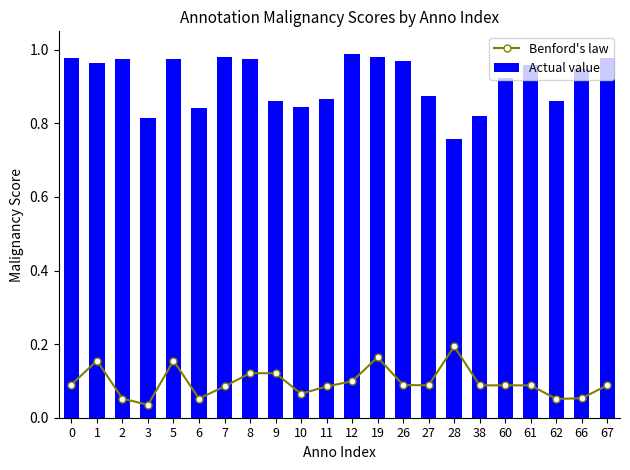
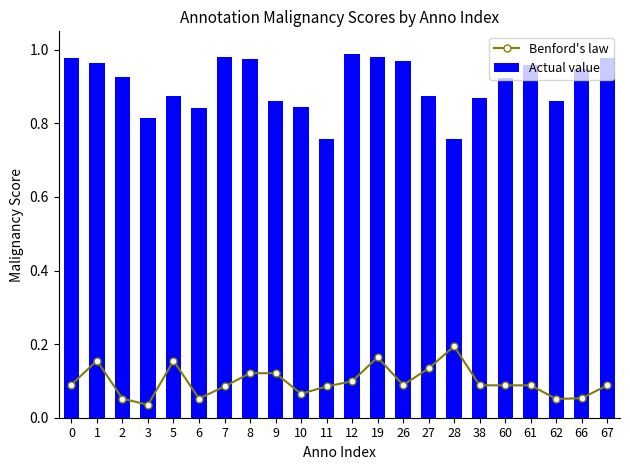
  {
    "Benford's law": {
      "0": 0.09,
      "1": 0.16,
      "2": 0.05,
      "3": 0.04,
      "5": 0.16,
      "6": 0.05,
      "7": 0.09,
      "8": 0.12,
      "9": 0.12,
      "10": 0.07,
      "11": 0.09,
      "12": 0.10,
      "19": 0.16,
      "26": 0.09,
-     "27": 0.09,
+     "27": 0.13,
      "28": 0.19,
      "38": 0.09,
      "60": 0.09,
      "61": 0.09,
      "62": 0.05,
      "66": 0.05,
      "67": 0.09
    },
    "Actual value": {
      "0": 0.98,
      "1": 0.97,
-     "2": 0.97,
+     "2": 0.93,
      "3": 0.81,
-     "5": 0.97,
+     "5": 0.88,
      "6": 0.84,
      "7": 0.98,
      "8": 0.98,
      "9": 0.86,
      "10": 0.84,
-     "11": 0.87,
+     "11": 0.76,
      "12": 0.99,
      "19": 0.98,
      "26": 0.97,
      "27": 0.87,
      "28": 0.76,
-     "38": 0.82,
+     "38": 0.87,
      "62": 0.86
    }
  }
